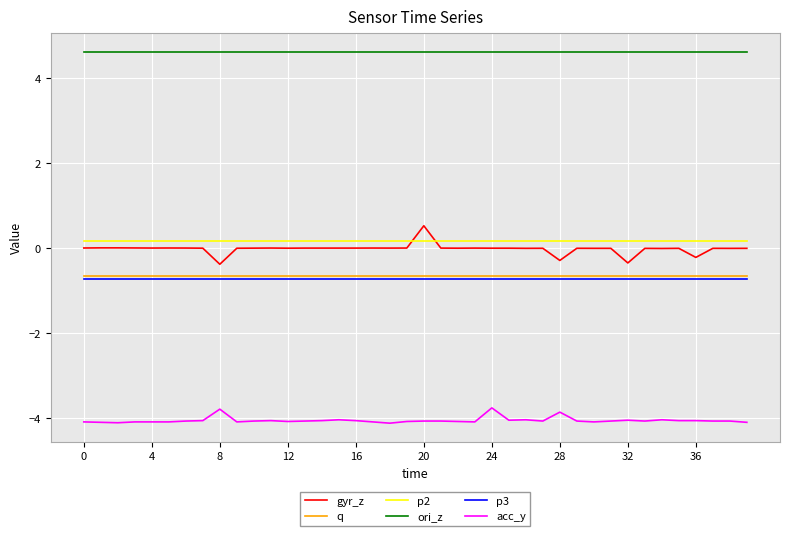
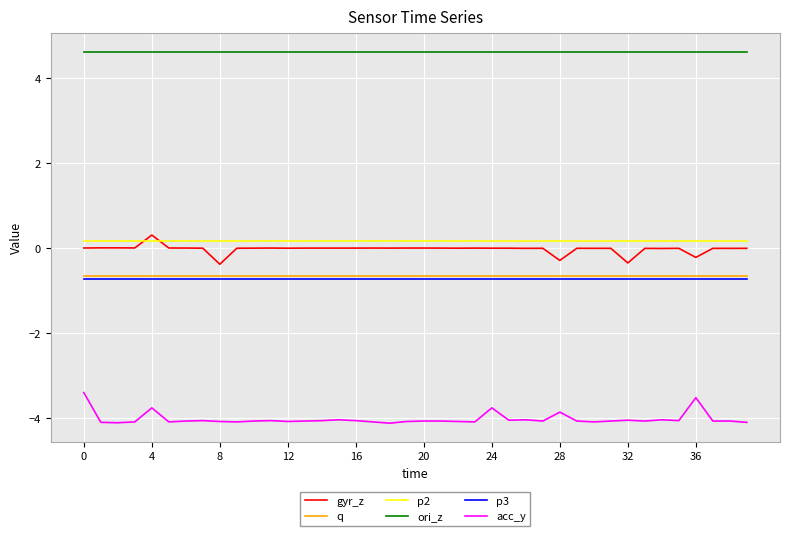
  {
    "gyr_z": {
      "0": 0.0,
-     "4": 0.0,
+     "4": 0.3,
      "8": -0.4,
      "12": 0.0,
      "16": 0.0,
-     "20": 0.5,
+     "20": 0.0,
      "24": 0.0,
      "28": -0.3,
      "32": -0.3,
      "36": -0.2
    },
    "q": {
      "0": -0.7,
      "4": -0.7,
      "8": -0.7,
      "12": -0.7,
      "16": -0.7,
      "20": -0.7,
      "24": -0.7,
      "28": -0.7,
      "32": -0.7,
      "36": -0.7
    },
    "p2": {
      "0": 0.2,
      "4": 0.2,
      "8": 0.2,
      "12": 0.2,
      "16": 0.2,
      "20": 0.2,
      "24": 0.2,
      "28": 0.2,
      "32": 0.2,
      "36": 0.2
    },
    "ori_z": {
      "0": 4.6,
      "4": 4.6,
      "8": 4.6,
      "12": 4.6,
      "16": 4.6,
      "20": 4.6,
      "24": 4.6,
      "28": 4.6,
      "32": 4.6,
      "36": 4.6
    },
    "p3": {
      "0": -0.7,
      "4": -0.7,
      "8": -0.7,
      "12": -0.7,
      "16": -0.7,
      "20": -0.7,
      "24": -0.7,
      "28": -0.7,
      "32": -0.7,
      "36": -0.7
    },
    "acc_y": {
-     "0": -4.1,
-     "4": -4.1,
-     "8": -3.8,
+     "0": -3.4,
+     "4": -3.8,
+     "8": -4.1,
      "12": -4.1,
      "16": -4.1,
      "20": -4.1,
      "24": -3.8,
      "28": -3.9,
      "32": -4.1,
-     "36": -4.1
+     "36": -3.5
    }
  }
